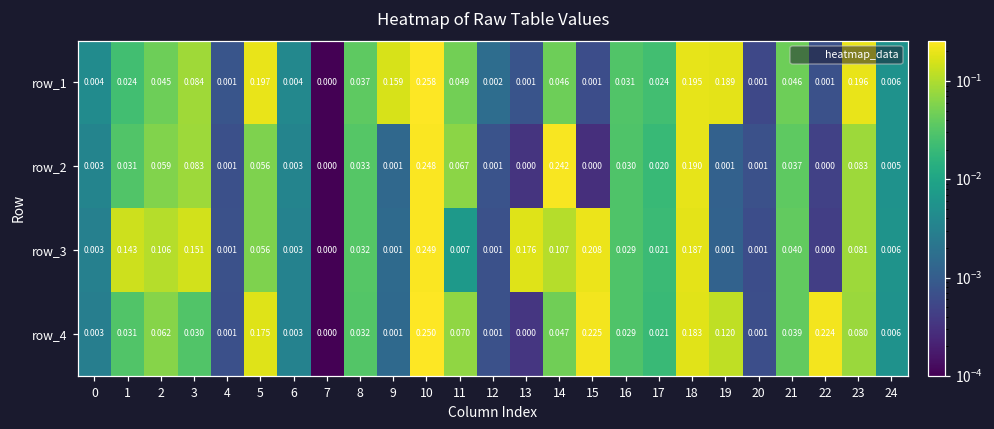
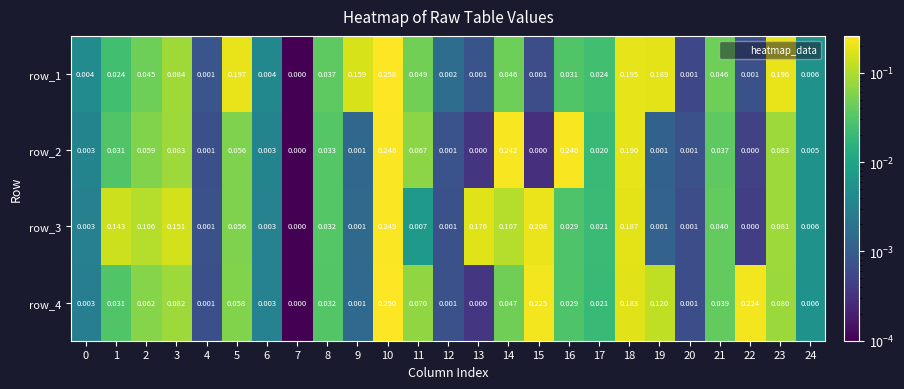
  {
    "row_1": {
      "0": 0.004,
      "1": 0.024,
      "2": 0.045,
      "3": 0.084,
      "4": 0.001,
      "5": 0.197,
      "6": 0.004,
      "7": 0.000,
      "8": 0.037,
      "9": 0.159,
      "10": 0.258,
      "11": 0.049,
      "12": 0.002,
      "13": 0.001,
      "14": 0.046,
      "15": 0.001,
      "16": 0.031,
      "17": 0.024,
      "18": 0.195,
      "19": 0.189,
      "20": 0.001,
      "21": 0.046,
      "22": 0.001,
      "23": 0.196,
      "24": 0.006
    },
    "row_2": {
      "0": 0.003,
      "1": 0.031,
      "2": 0.059,
      "3": 0.083,
      "4": 0.001,
      "5": 0.056,
      "6": 0.003,
      "7": 0.000,
      "8": 0.033,
      "9": 0.001,
      "10": 0.248,
      "11": 0.067,
      "12": 0.001,
      "13": 0.000,
      "14": 0.242,
      "15": 0.000,
-     "16": 0.030,
+     "16": 0.240,
      "17": 0.020,
      "18": 0.190,
      "19": 0.001,
      "20": 0.001,
      "21": 0.037,
      "22": 0.000,
      "23": 0.083,
      "24": 0.005
    },
    "row_3": {
      "0": 0.003,
      "1": 0.143,
      "2": 0.106,
      "3": 0.151,
      "4": 0.001,
      "5": 0.056,
      "6": 0.003,
      "7": 0.000,
      "8": 0.032,
      "9": 0.001,
      "10": 0.249,
      "11": 0.007,
      "12": 0.001,
      "13": 0.176,
      "14": 0.107,
      "15": 0.208,
      "16": 0.029,
      "17": 0.021,
      "18": 0.187,
      "19": 0.001,
      "20": 0.001,
      "21": 0.040,
      "22": 0.000,
      "23": 0.081,
      "24": 0.006
    },
    "row_4": {
      "0": 0.003,
      "1": 0.031,
      "2": 0.062,
-     "3": 0.030,
+     "3": 0.082,
      "4": 0.001,
-     "5": 0.175,
+     "5": 0.058,
      "6": 0.003,
      "7": 0.000,
      "8": 0.032,
      "9": 0.001,
      "10": 0.250,
      "11": 0.070,
      "12": 0.001,
      "13": 0.000,
      "14": 0.047,
      "15": 0.225,
      "16": 0.029,
      "17": 0.021,
      "18": 0.183,
      "19": 0.120,
      "20": 0.001,
      "21": 0.039,
      "22": 0.224,
      "23": 0.080,
      "24": 0.006
    }
  }
